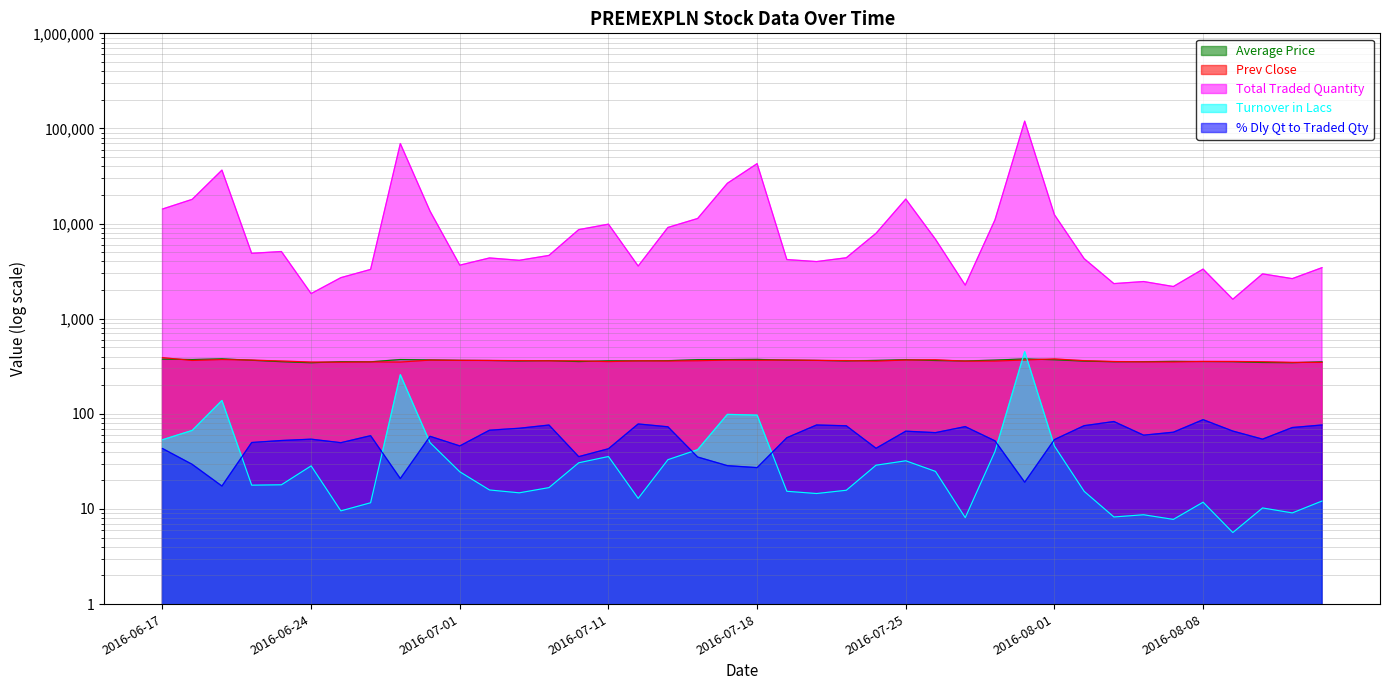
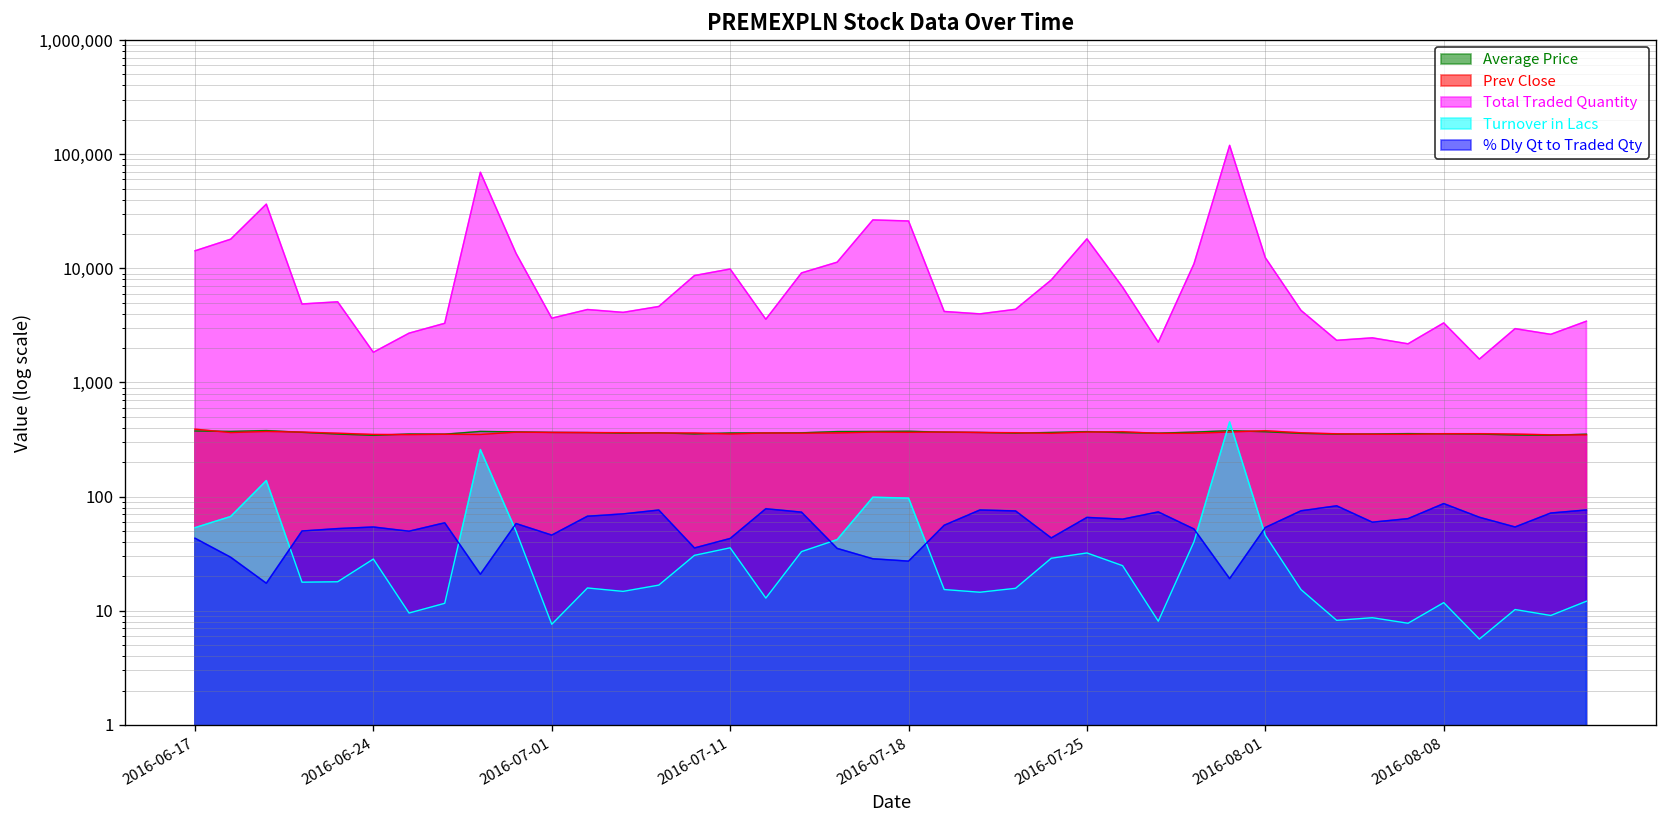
  {
    "Total Traded Quantity": {
      "2016-06-17": "14,000",
      "2016-06-24": "1,800",
      "2016-07-01": "3,700",
      "2016-07-11": "10,000",
-     "2016-07-18": "40,000",
+     "2016-07-18": "26,000",
      "2016-07-25": "18,000",
      "2016-08-01": "12,000",
      "2016-08-08": "3,300"
    },
    "Turnover in Lacs": {
      "2016-06-17": "50",
      "2016-06-24": "28",
-     "2016-07-01": "25",
+     "2016-07-01": "8",
      "2016-07-11": "36",
      "2016-07-18": "100",
      "2016-07-25": "32",
      "2016-08-01": "50",
      "2016-08-08": "12"
    },
    "% Dly Qt to Traded Qty": {
      "2016-06-17": "40",
      "2016-06-24": "50",
      "2016-07-01": "50",
      "2016-07-11": "40",
      "2016-07-18": "27",
      "2016-07-25": "70",
      "2016-08-01": "50",
      "2016-08-08": "90"
    }
  }
